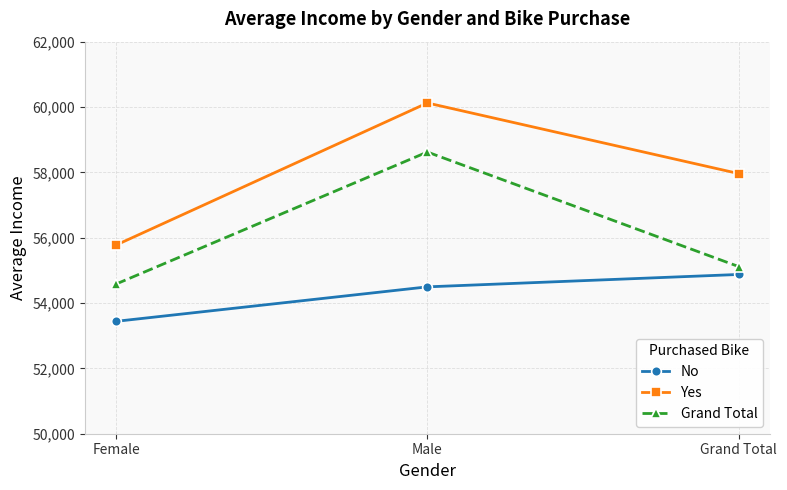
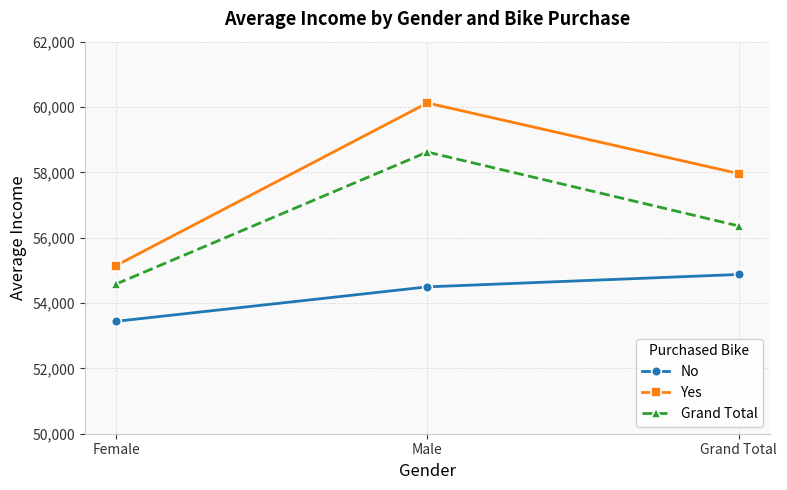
  {
    "No": {
      "Female": "53,400",
      "Male": "54,500",
      "Grand Total": "54,900"
    },
    "Yes": {
-     "Female": "55,800",
+     "Female": "55,100",
      "Male": "60,100",
      "Grand Total": "58,000"
    },
    "Grand Total": {
      "Female": "54,600",
      "Male": "58,600",
-     "Grand Total": "55,100"
+     "Grand Total": "56,400"
    }
  }
